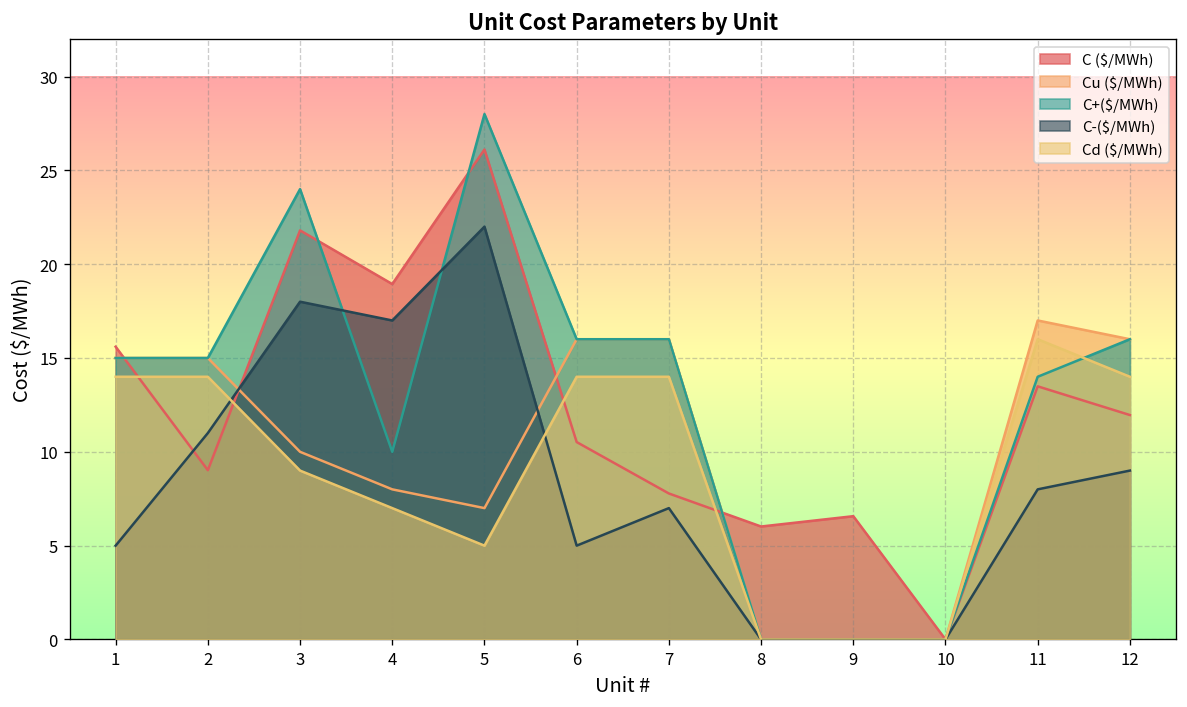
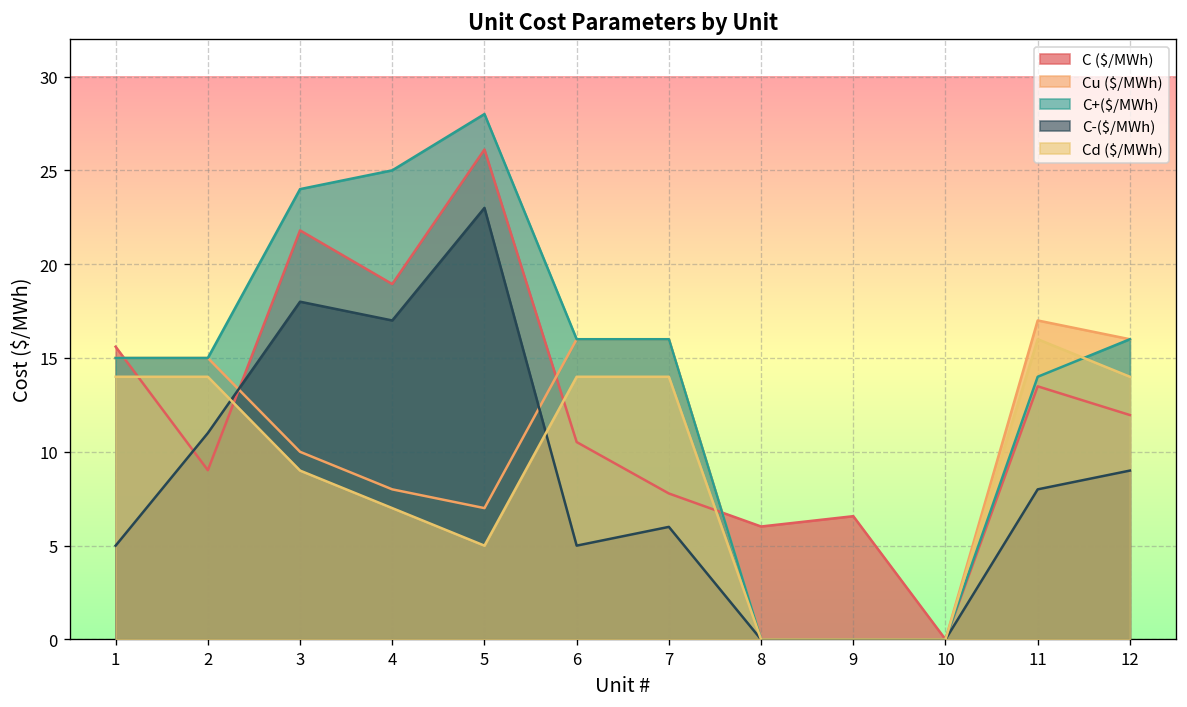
  {
    "C ($/MWh)": {
      "1": 15.6,
      "2": 9,
      "3": 21.8,
      "4": 19,
      "5": 26,
      "6": 10.5,
      "7": 7.8,
      "8": 6,
      "9": 6.6,
      "11": 13.5,
      "12": 12
    },
    "C+($/MWh)": {
      "3": 24,
-     "4": 10,
+     "4": 25,
      "5": 28,
      "11": 14
    },
    "C-($/MWh)": {
      "1": 5,
      "2": 11,
      "3": 18,
      "4": 17,
-     "5": 22,
+     "5": 23,
      "6": 5,
-     "7": 7,
+     "7": 6,
      "11": 8,
      "12": 9
    }
  }
